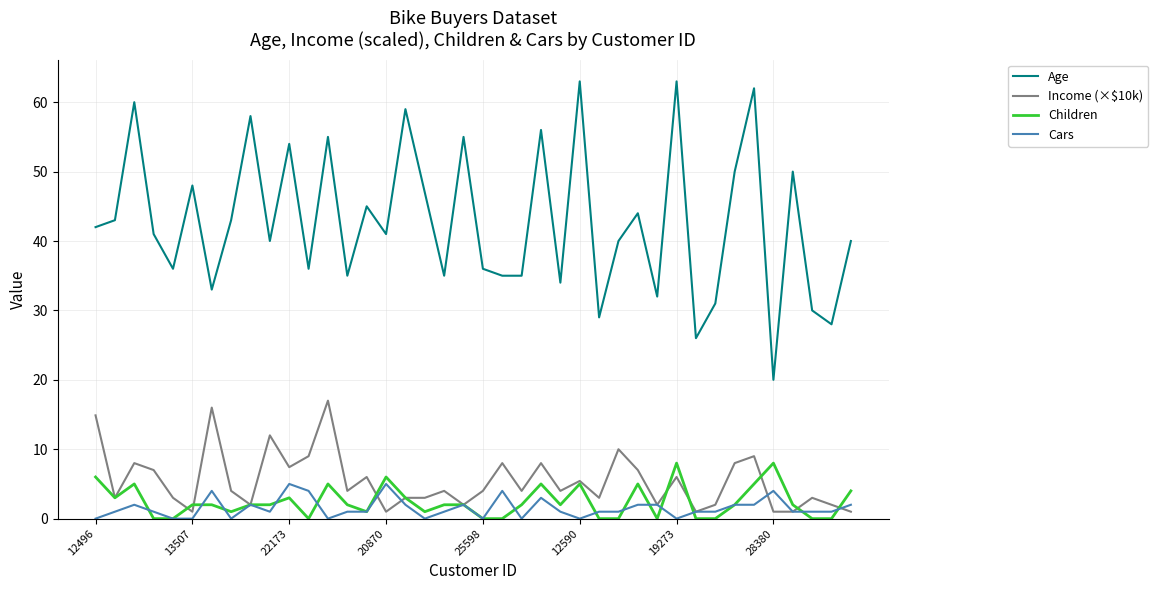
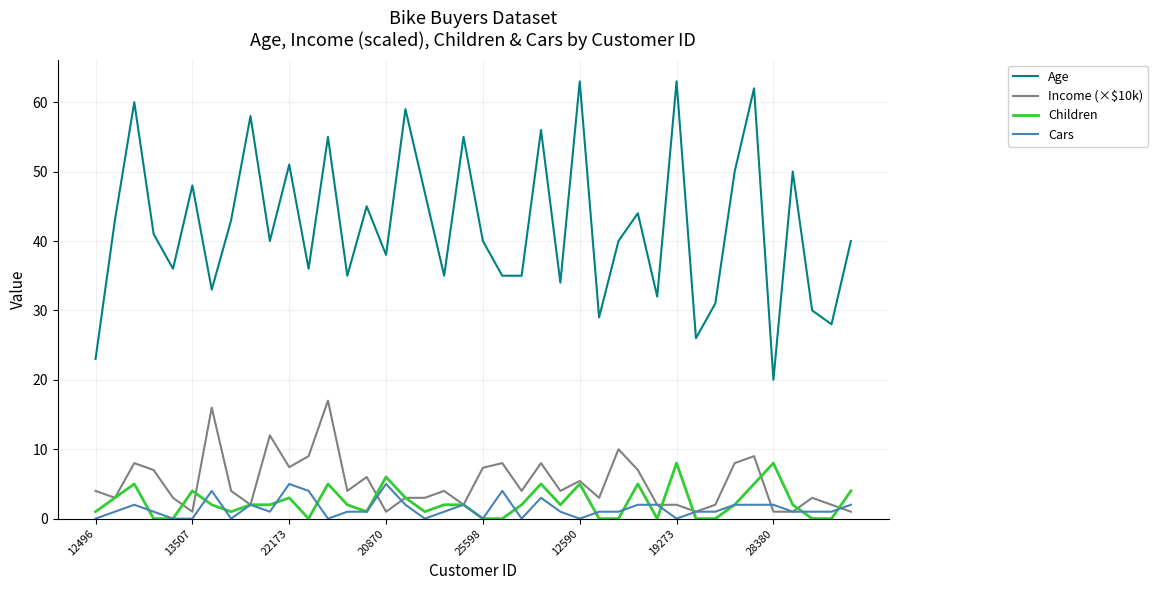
  {
    "Age": {
-     "12496": 42,
+     "12496": 23,
      "13507": 48,
-     "22173": 54,
-     "20870": 41,
-     "25598": 36,
+     "22173": 51,
+     "20870": 38,
+     "25598": 40,
      "12590": 63,
      "19273": 63,
      "28380": 20
    },
    "Income (×$10k)": {
-     "12496": 15,
+     "12496": 4,
      "13507": 1,
      "22173": 7,
      "20870": 1,
-     "25598": 4,
+     "25598": 7,
      "12590": 5,
-     "19273": 6,
+     "19273": 2,
      "28380": 1
    },
    "Children": {
-     "12496": 6,
-     "13507": 2,
+     "12496": 1,
+     "13507": 4,
      "22173": 3,
      "20870": 6,
      "12590": 5,
      "19273": 8,
      "28380": 8
    },
    "Cars": {
      "12496": 0,
      "13507": 0,
      "22173": 5,
      "20870": 5,
      "12590": 0,
      "19273": 0,
-     "28380": 4
+     "28380": 2
    }
  }
